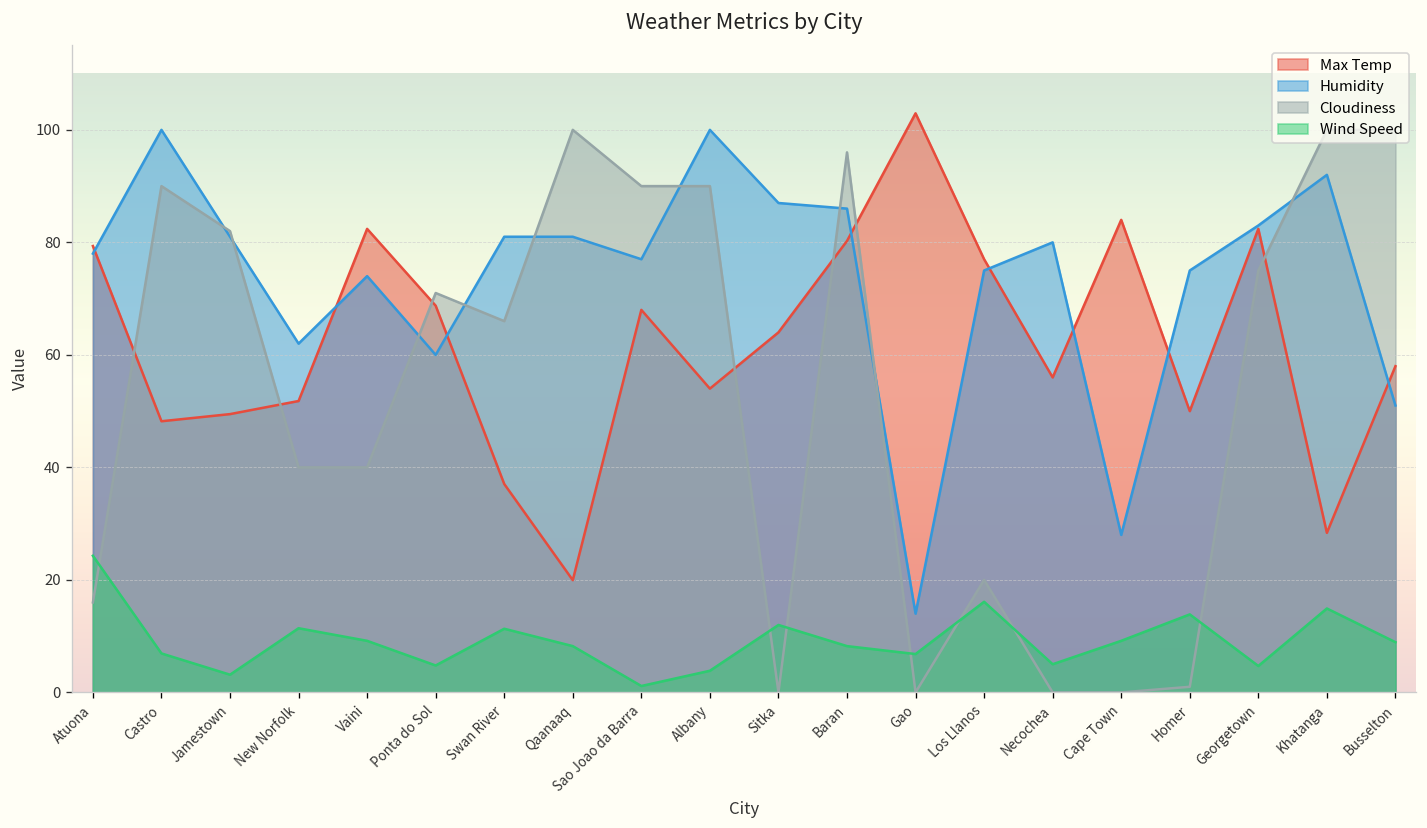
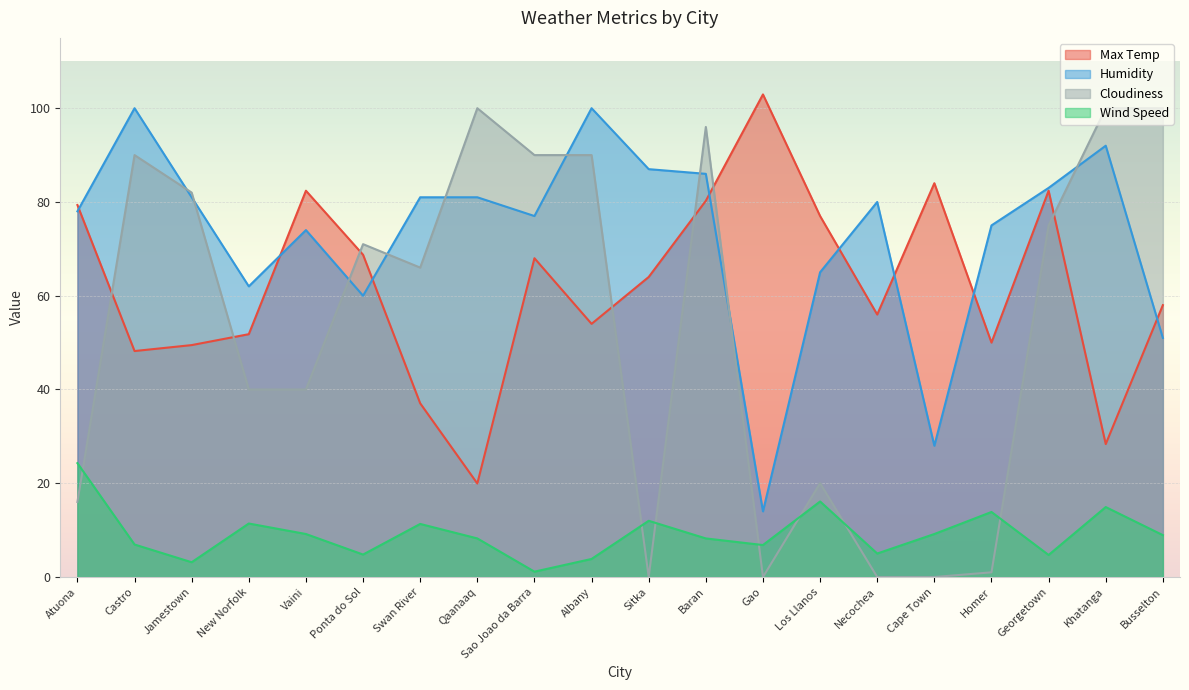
  {
    "Max Temp": {
      "Atuona": 79,
      "Castro": 48,
      "Jamestown": 49,
      "New Norfolk": 52,
      "Vaini": 82,
      "Ponta do Sol": 69,
      "Swan River": 37,
      "Qaanaaq": 20,
      "Sao Joao da Barra": 68,
      "Albany": 54,
      "Sitka": 64,
      "Baran": 80,
      "Gao": 103,
      "Los Llanos": 77,
      "Necochea": 56,
      "Cape Town": 84,
      "Homer": 50,
      "Georgetown": 82,
      "Khatanga": 28,
      "Busselton": 58
    },
    "Humidity": {
      "Atuona": 78,
      "Castro": 100,
      "Jamestown": 81,
      "New Norfolk": 62,
      "Vaini": 74,
      "Ponta do Sol": 60,
      "Swan River": 81,
      "Qaanaaq": 81,
      "Sao Joao da Barra": 77,
      "Albany": 100,
      "Sitka": 87,
      "Baran": 86,
      "Gao": 14,
-     "Los Llanos": 75,
+     "Los Llanos": 65,
      "Necochea": 80,
      "Cape Town": 28,
      "Homer": 75,
      "Georgetown": 83,
      "Khatanga": 92,
      "Busselton": 51
    },
    "Cloudiness": {
      "Atuona": 16,
      "Castro": 90,
      "Jamestown": 82,
      "New Norfolk": 40,
      "Vaini": 40,
      "Ponta do Sol": 71,
      "Swan River": 66,
      "Qaanaaq": 100,
      "Sao Joao da Barra": 90,
      "Albany": 90,
      "Sitka": 0,
      "Baran": 96,
      "Gao": 0,
      "Los Llanos": 20,
      "Necochea": 0,
      "Cape Town": 0,
      "Homer": 1,
      "Georgetown": 75
    },
    "Wind Speed": {
      "Atuona": 24,
      "Castro": 7,
      "Jamestown": 3,
      "New Norfolk": 11,
      "Vaini": 9,
      "Ponta do Sol": 5,
      "Swan River": 11,
      "Qaanaaq": 8,
      "Sao Joao da Barra": 1,
      "Albany": 4,
      "Sitka": 12,
      "Baran": 8,
      "Gao": 7,
      "Los Llanos": 16,
      "Necochea": 5,
      "Cape Town": 9,
      "Homer": 14,
      "Georgetown": 5,
      "Khatanga": 15,
      "Busselton": 9
    }
  }
